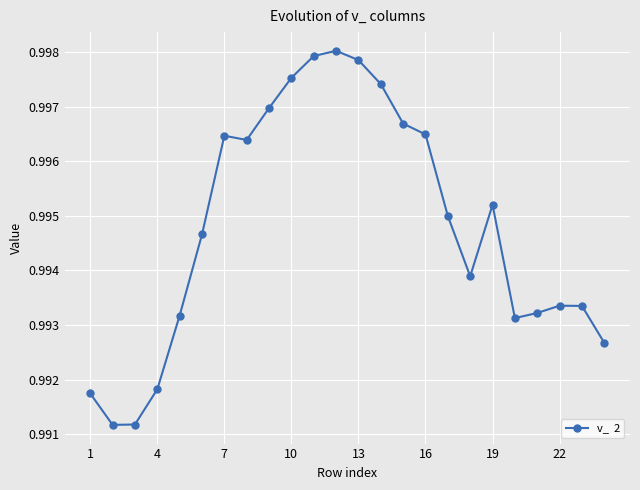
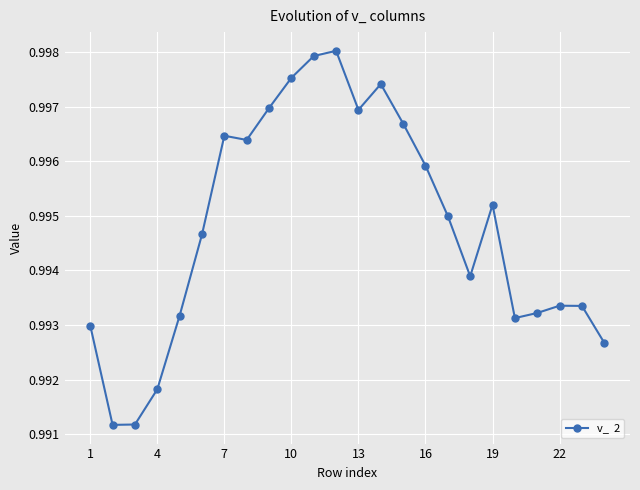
  {
-   "1": 0.9917,
+   "1": 0.9930,
    "4": 0.9918,
    "7": 0.9965,
    "10": 0.9975,
-   "13": 0.9979,
-   "16": 0.9965,
+   "13": 0.9969,
+   "16": 0.9959,
    "19": 0.9952,
    "22": 0.9934
  }
